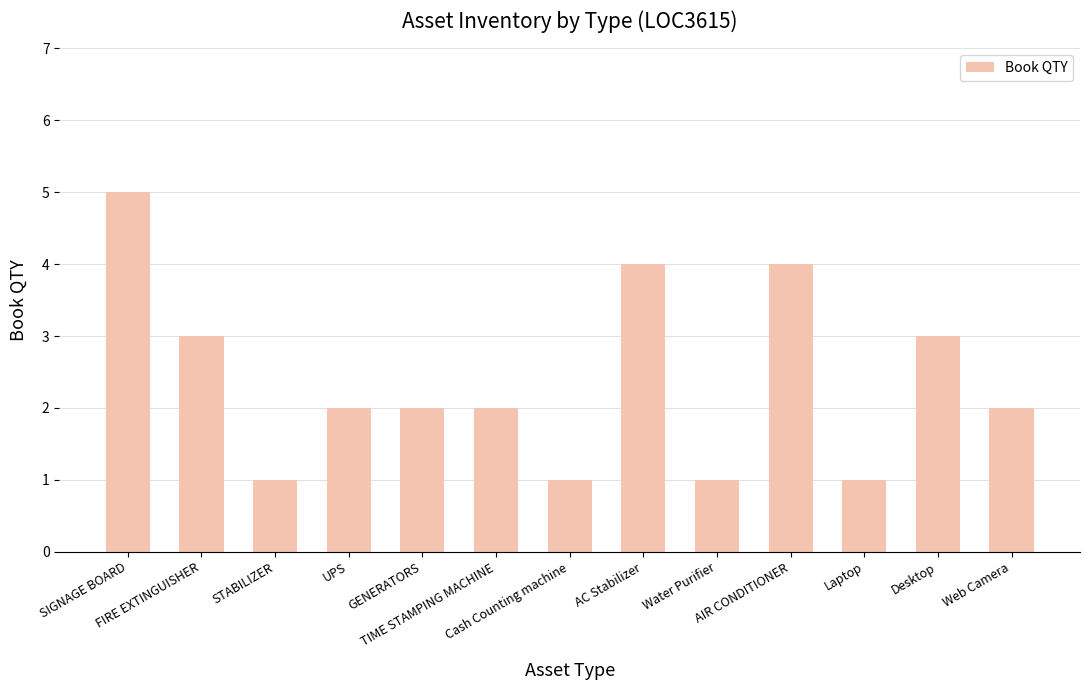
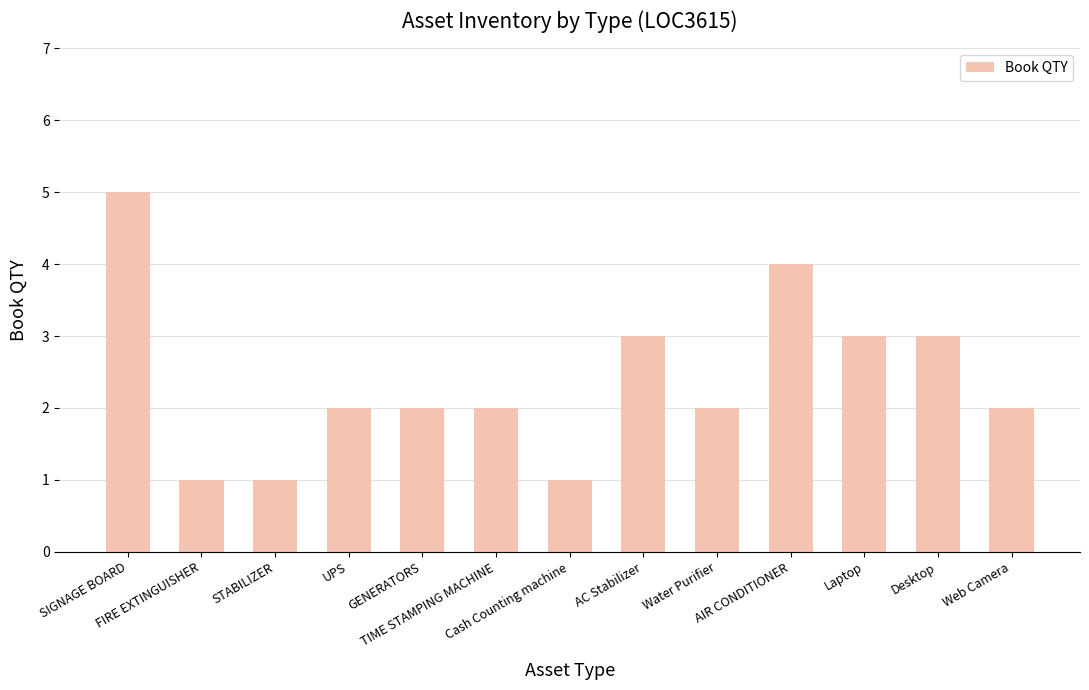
  {
    "SIGNAGE BOARD": 5,
-   "FIRE EXTINGUISHER": 3,
+   "FIRE EXTINGUISHER": 1,
    "STABILIZER": 1,
    "UPS": 2,
    "GENERATORS": 2,
    "TIME STAMPING MACHINE": 2,
    "Cash Counting machine": 1,
-   "AC Stabilizer": 4,
-   "Water Purifier": 1,
+   "AC Stabilizer": 3,
+   "Water Purifier": 2,
    "AIR CONDITIONER": 4,
-   "Laptop": 1,
+   "Laptop": 3,
    "Desktop": 3,
    "Web Camera": 2
  }
